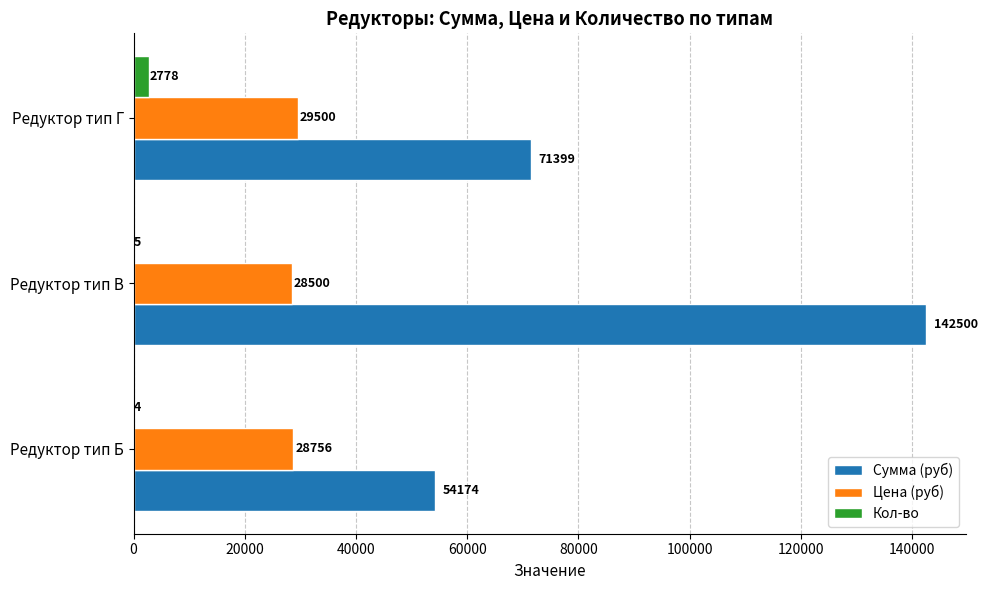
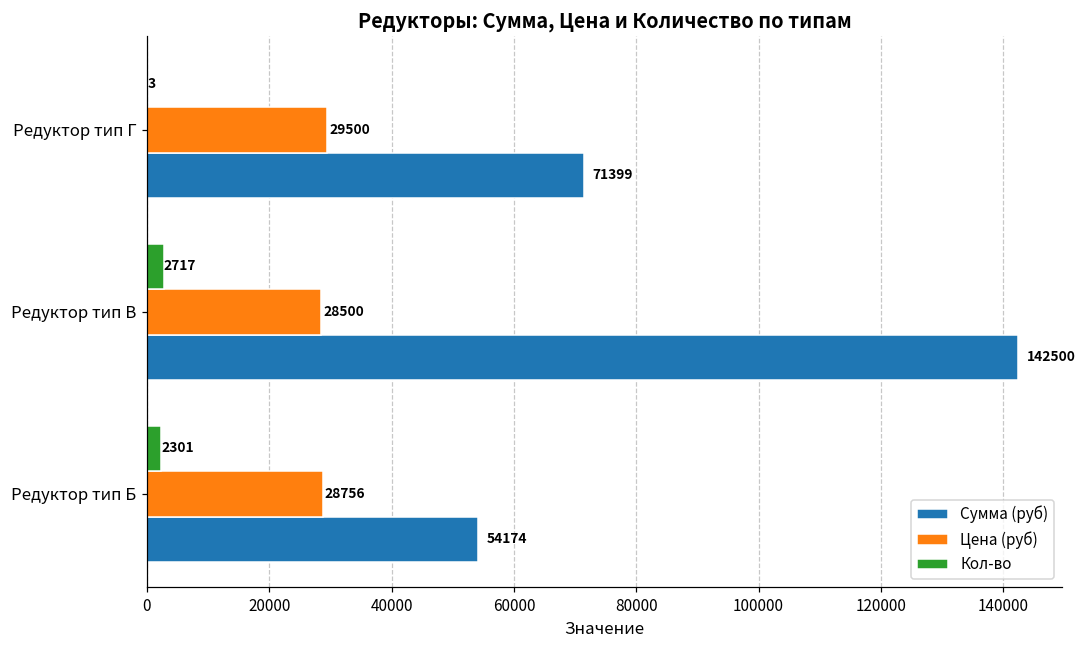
  {
    "Сумма (руб)": {
      "Редуктор тип Г": 71399,
      "Редуктор тип В": 142500,
      "Редуктор тип Б": 54174
    },
    "Цена (руб)": {
      "Редуктор тип Г": 29500,
      "Редуктор тип В": 28500,
      "Редуктор тип Б": 28756
    },
    "Кол-во": {
-     "Редуктор тип Г": 2778,
-     "Редуктор тип В": 5,
-     "Редуктор тип Б": 4
+     "Редуктор тип Г": 3,
+     "Редуктор тип В": 2717,
+     "Редуктор тип Б": 2301
    }
  }
